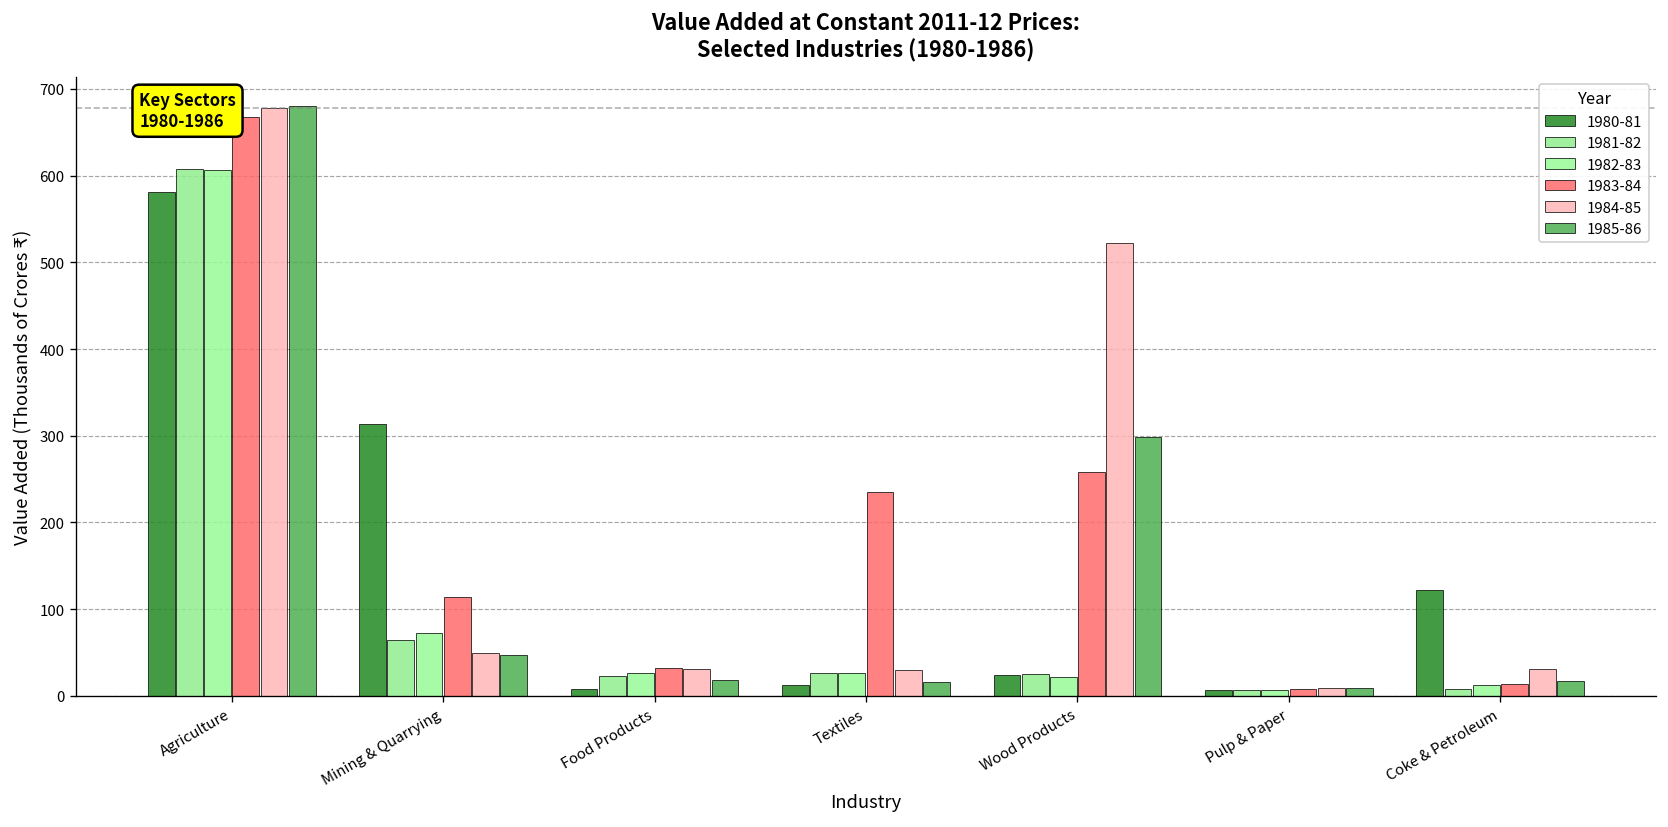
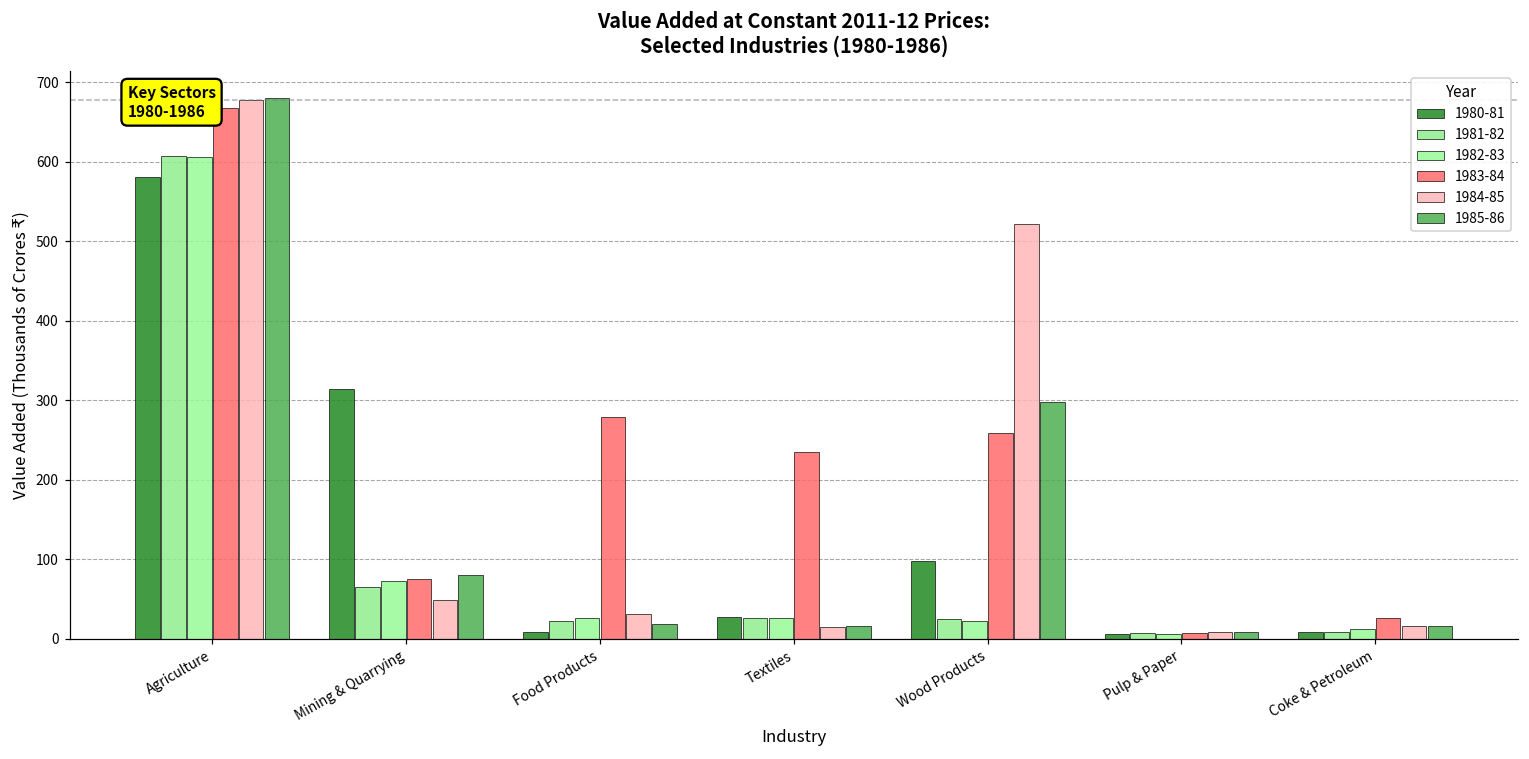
  {
    "1980-81": {
      "Agriculture": 580,
      "Mining & Quarrying": 310,
      "Food Products": 10,
-     "Textiles": 10,
-     "Wood Products": 20,
+     "Textiles": 30,
+     "Wood Products": 100,
      "Pulp & Paper": 10,
-     "Coke & Petroleum": 120
+     "Coke & Petroleum": 10
    },
    "1983-84": {
-     "Mining & Quarrying": 110,
-     "Food Products": 30,
+     "Mining & Quarrying": 70,
+     "Food Products": 280,
      "Textiles": 240,
      "Wood Products": 260,
      "Pulp & Paper": 10,
-     "Coke & Petroleum": 10
+     "Coke & Petroleum": 30
    },
    "1984-85": {
      "Agriculture": 680,
      "Mining & Quarrying": 50,
      "Food Products": 30,
-     "Textiles": 30,
+     "Textiles": 10,
      "Wood Products": 520,
      "Pulp & Paper": 10,
-     "Coke & Petroleum": 30
+     "Coke & Petroleum": 20
    },
    "1985-86": {
      "Agriculture": 680,
-     "Mining & Quarrying": 50,
+     "Mining & Quarrying": 80,
      "Food Products": 20,
      "Textiles": 20,
      "Wood Products": 300,
      "Pulp & Paper": 10,
      "Coke & Petroleum": 20
    }
  }
